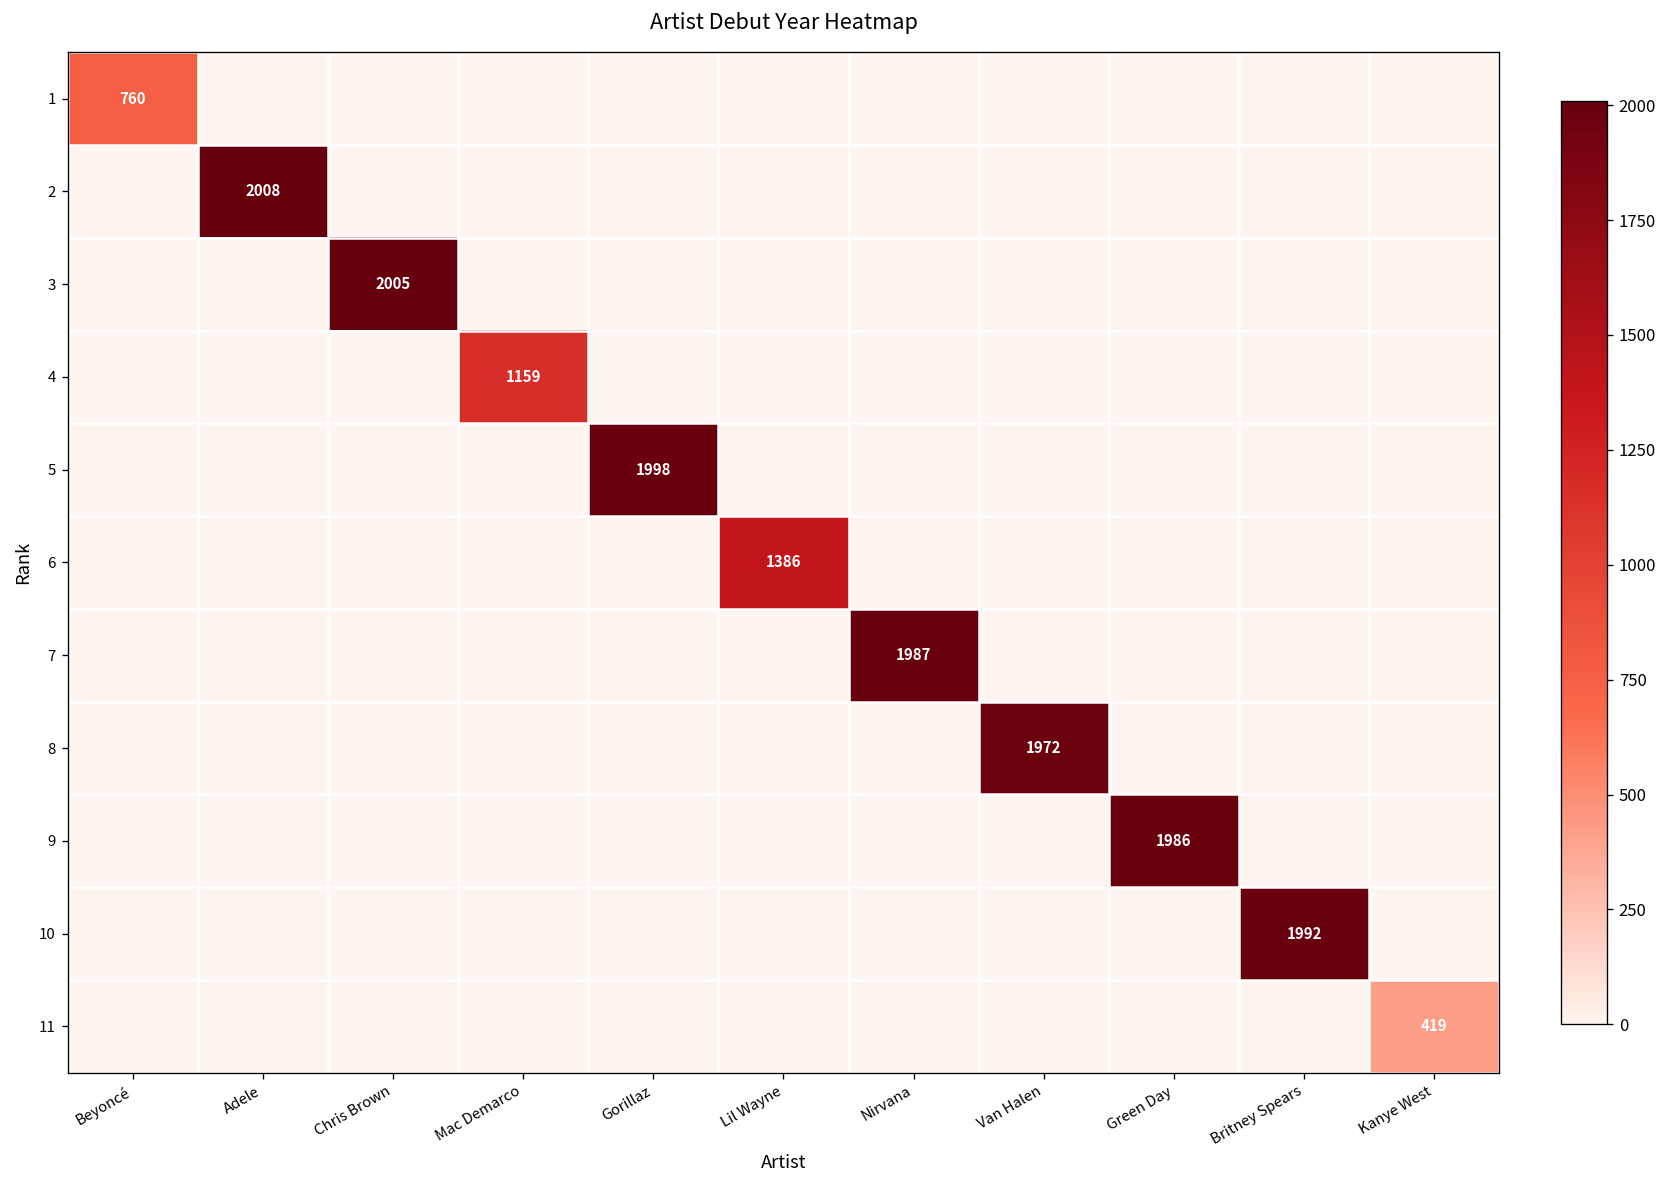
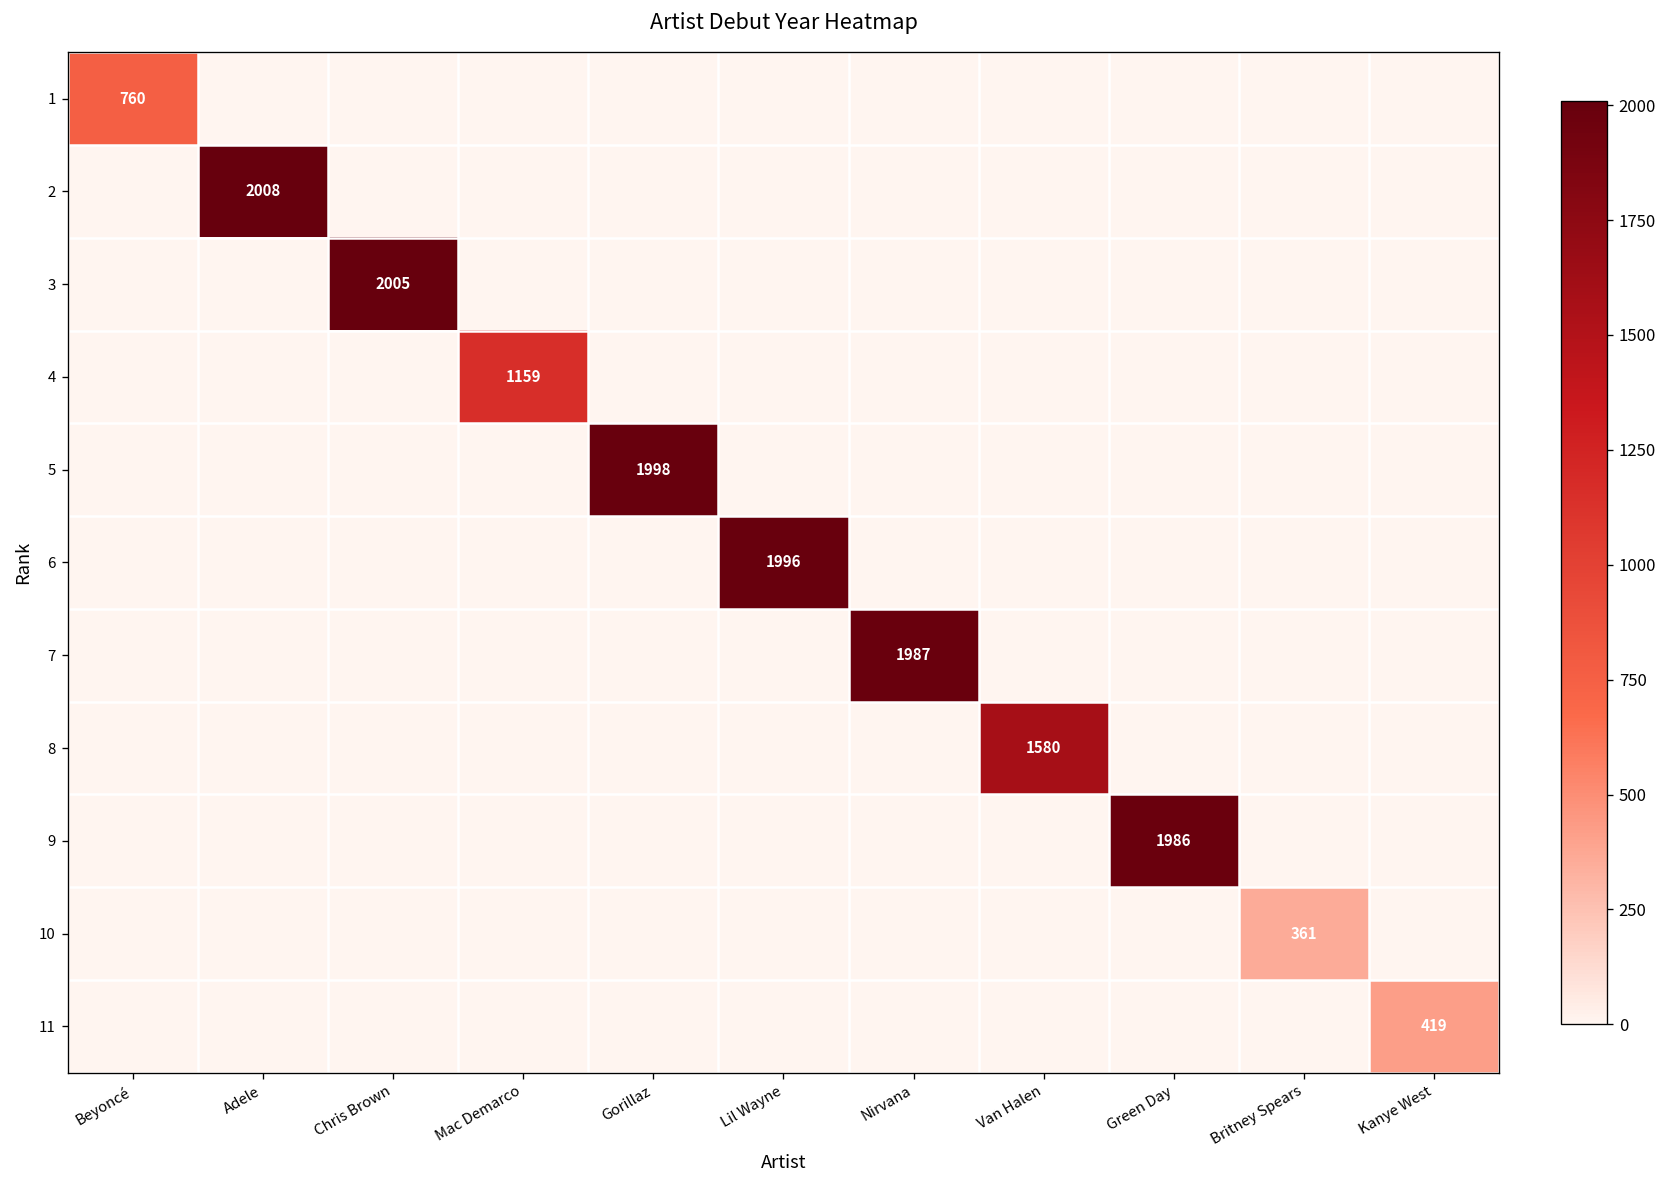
  {
    "1": {
      "Beyoncé": 760
    },
    "2": {
      "Adele": 2008
    },
    "3": {
      "Chris Brown": 2005
    },
    "4": {
      "Mac Demarco": 1159
    },
    "5": {
      "Gorillaz": 1998
    },
    "6": {
-     "Lil Wayne": 1386
+     "Lil Wayne": 1996
    },
    "7": {
      "Nirvana": 1987
    },
    "8": {
-     "Van Halen": 1972
+     "Van Halen": 1580
    },
    "9": {
      "Green Day": 1986
    },
    "10": {
-     "Britney Spears": 1992
+     "Britney Spears": 361
    },
    "11": {
      "Kanye West": 419
    }
  }
